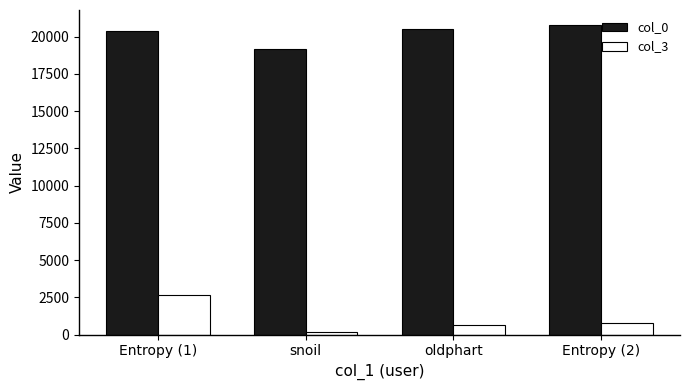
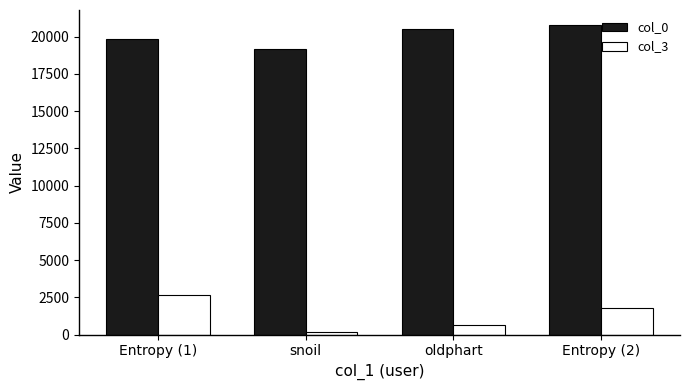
  {
    "col_0": {
-     "Entropy (1)": 20400,
+     "Entropy (1)": 19900,
      "snoil": 19200,
      "oldphart": 20500,
      "Entropy (2)": 20800
    },
    "col_3": {
      "Entropy (1)": 2700,
      "oldphart": 700,
-     "Entropy (2)": 700
+     "Entropy (2)": 1800
    }
  }
